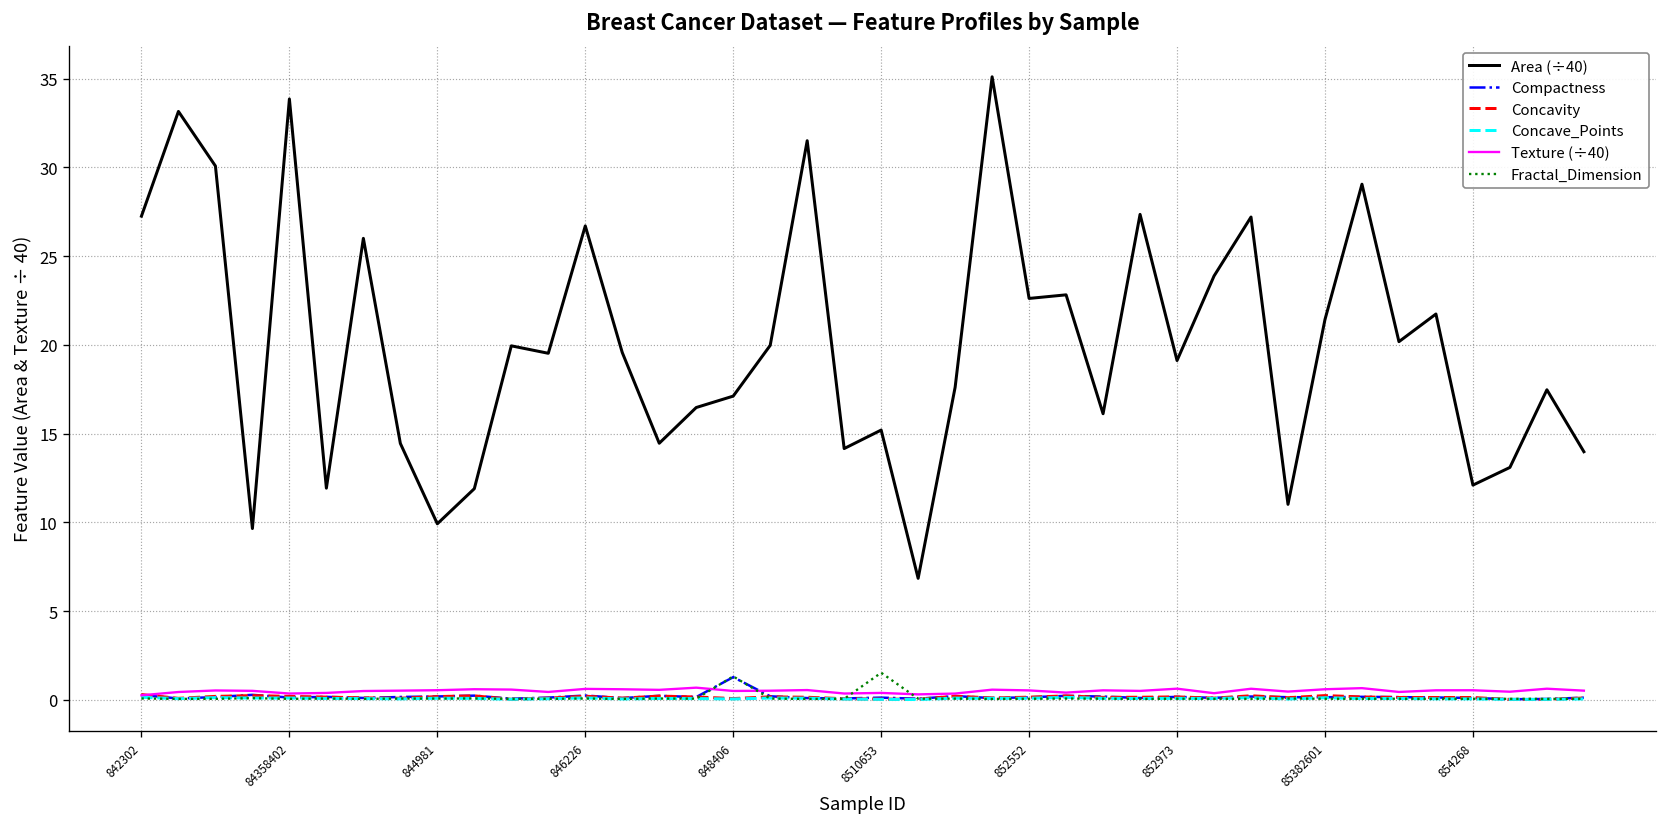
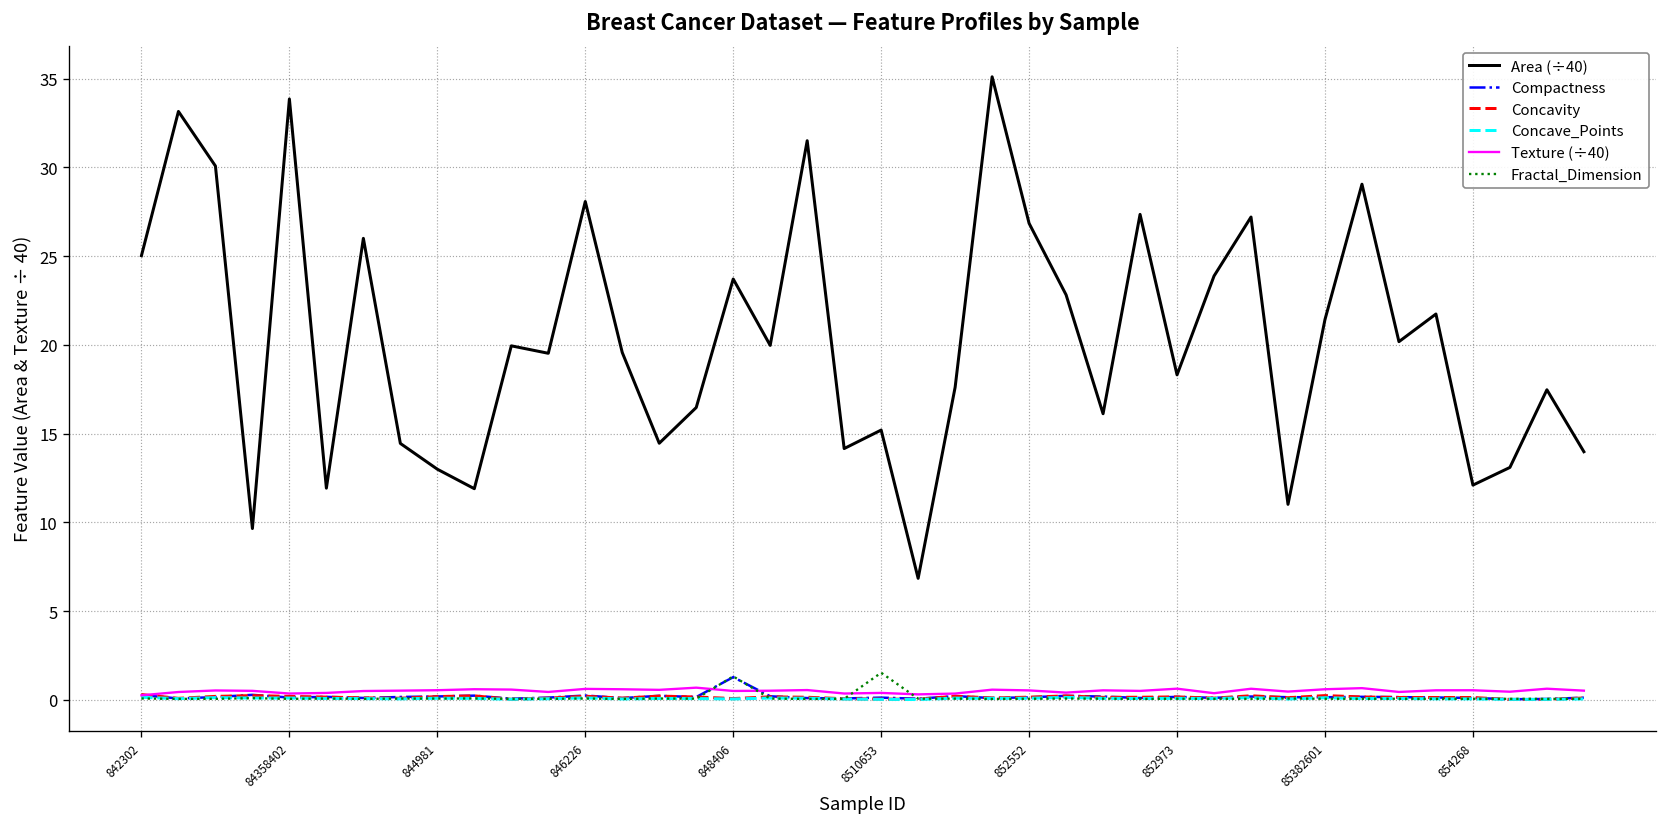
  {
    "Area (÷40)": {
-     "842302": 27.3,
+     "842302": 25.0,
      "84358402": 33.9,
-     "844981": 9.9,
-     "846226": 26.7,
-     "848406": 17.1,
+     "844981": 13.0,
+     "846226": 28.1,
+     "848406": 23.7,
      "8510653": 15.2,
-     "852552": 22.6,
-     "852973": 19.1,
+     "852552": 26.8,
+     "852973": 18.3,
      "85382601": 21.4,
      "854268": 12.1
    },
    "Texture (÷40)": {
      "844981": 0.5,
      "846226": 0.6,
      "848406": 0.5,
      "8510653": 0.4,
      "852552": 0.5,
      "852973": 0.6,
      "85382601": 0.6,
      "854268": 0.5
    },
    "Fractal_Dimension": {
      "8510653": 1.5
    }
  }
